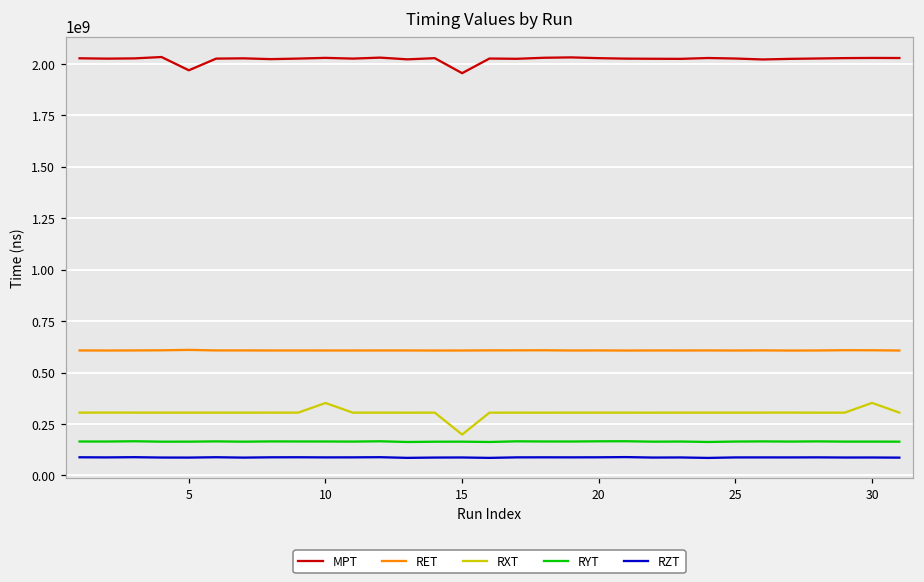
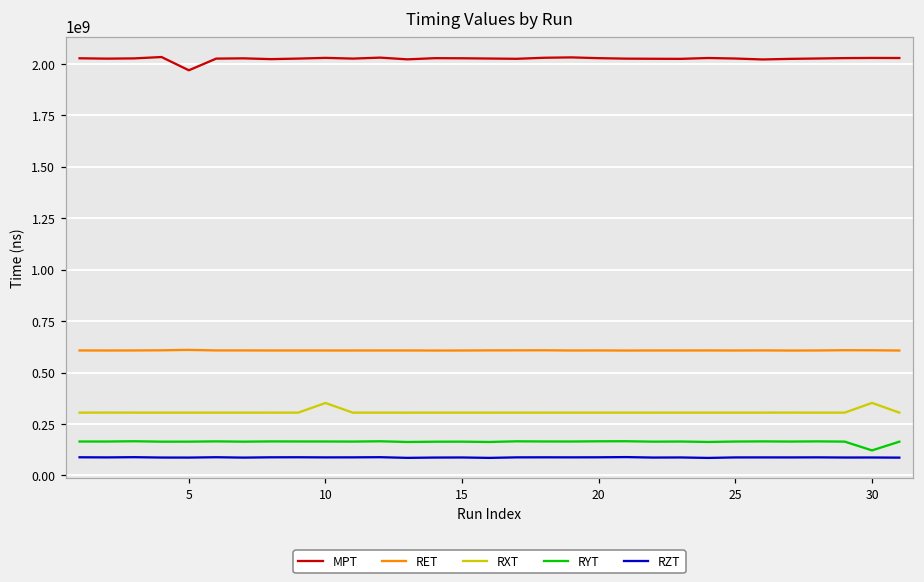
  {
    "MPT": {
      "5": 1970000000,
      "10": 2030000000,
-     "15": 1960000000,
+     "15": 2030000000,
      "20": 2030000000,
      "25": 2030000000,
      "30": 2030000000
    },
    "RET": {
      "5": 610000000,
      "10": 610000000,
      "15": 610000000,
      "20": 610000000,
      "25": 610000000,
      "30": 610000000
    },
    "RXT": {
      "5": 310000000,
      "10": 350000000,
-     "15": 200000000,
+     "15": 310000000,
      "20": 310000000,
      "25": 310000000,
      "30": 350000000
    },
    "RYT": {
      "5": 160000000,
      "10": 160000000,
      "15": 160000000,
      "20": 170000000,
      "25": 160000000,
-     "30": 160000000
+     "30": 120000000
    },
    "RZT": {
      "5": 90000000,
      "10": 90000000,
      "15": 90000000,
      "20": 90000000,
      "25": 90000000,
      "30": 90000000
    }
  }
